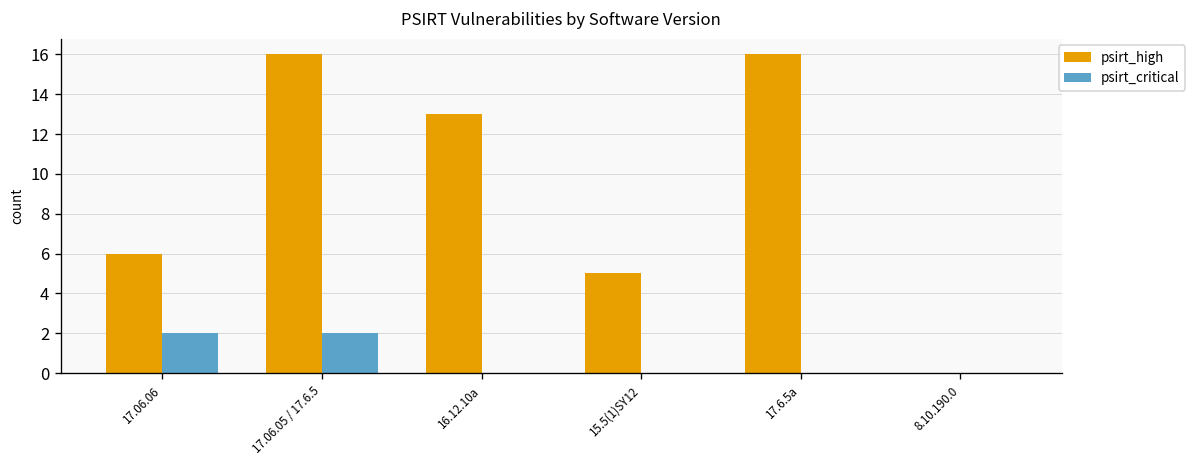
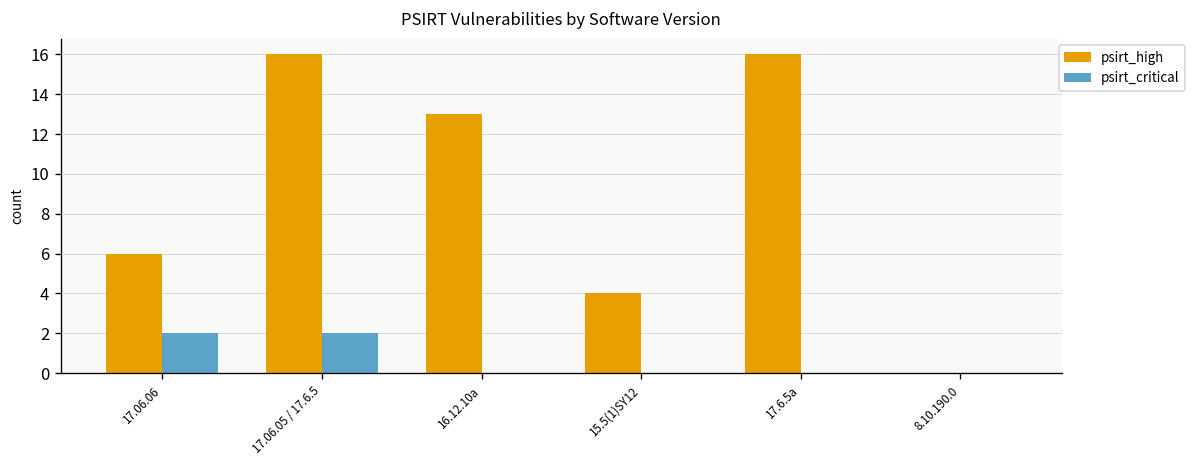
  {
    "psirt_high": {
      "17.06.06": 6,
      "17.06.05 / 17.6.5": 16,
      "16.12.10a": 13,
-     "15.5(1)SY12": 5,
+     "15.5(1)SY12": 4,
      "17.6.5a": 16,
      "8.10.190.0": 0
    },
    "psirt_critical": {
      "17.06.06": 2,
      "17.06.05 / 17.6.5": 2,
      "16.12.10a": 0,
      "15.5(1)SY12": 0,
      "17.6.5a": 0,
      "8.10.190.0": 0
    }
  }
